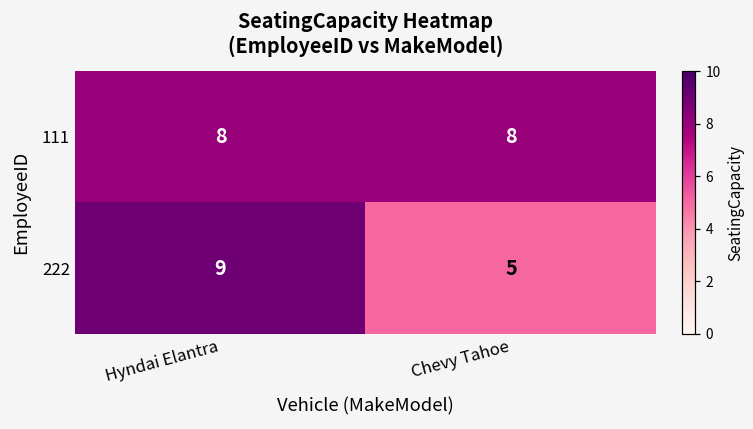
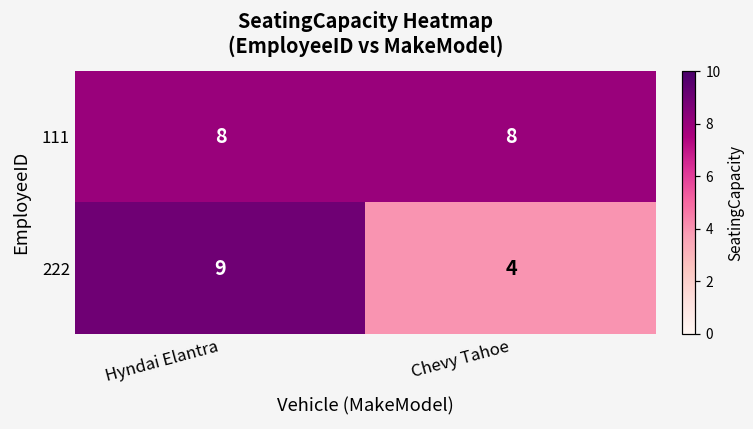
  {
    "111": {
      "Hyndai Elantra": 8,
      "Chevy Tahoe": 8
    },
    "222": {
      "Hyndai Elantra": 9,
-     "Chevy Tahoe": 5
+     "Chevy Tahoe": 4
    }
  }
